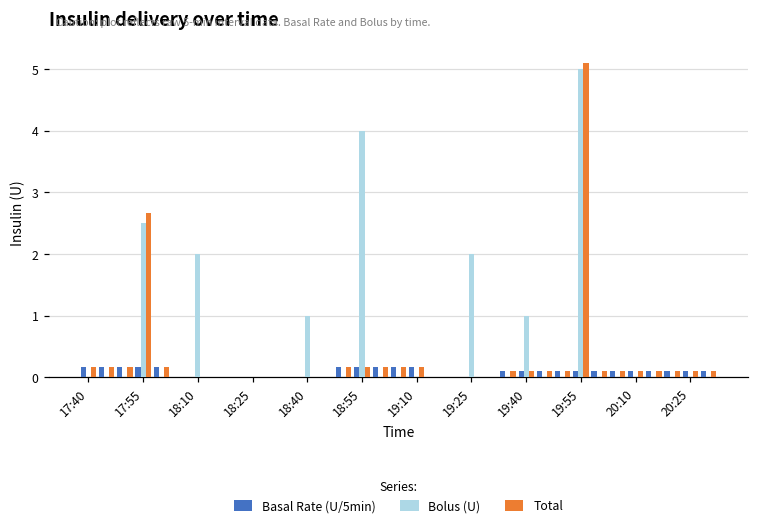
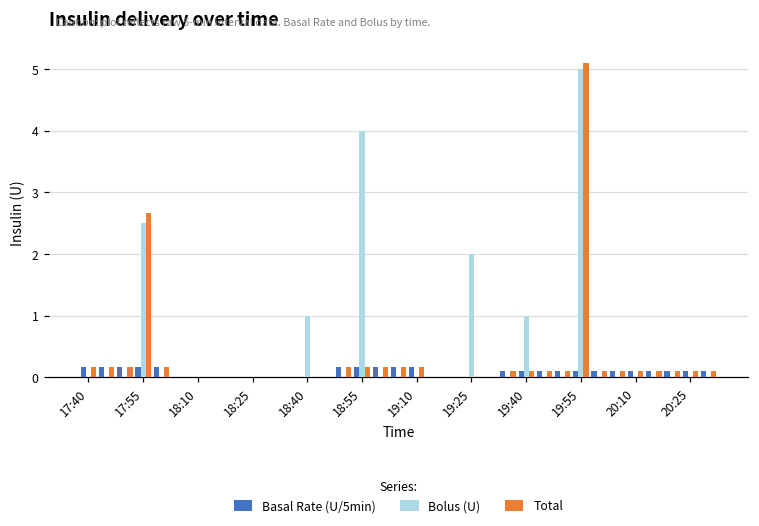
  {
    "Bolus (U)": {
      "17:40": 0,
      "17:55": 2.5,
-     "18:10": 2,
+     "18:10": 0,
      "18:25": 0,
      "18:40": 1,
      "18:55": 4,
      "19:10": 0,
      "19:25": 2,
      "19:40": 1,
      "19:55": 5,
      "20:10": 0,
      "20:25": 0
    }
  }
